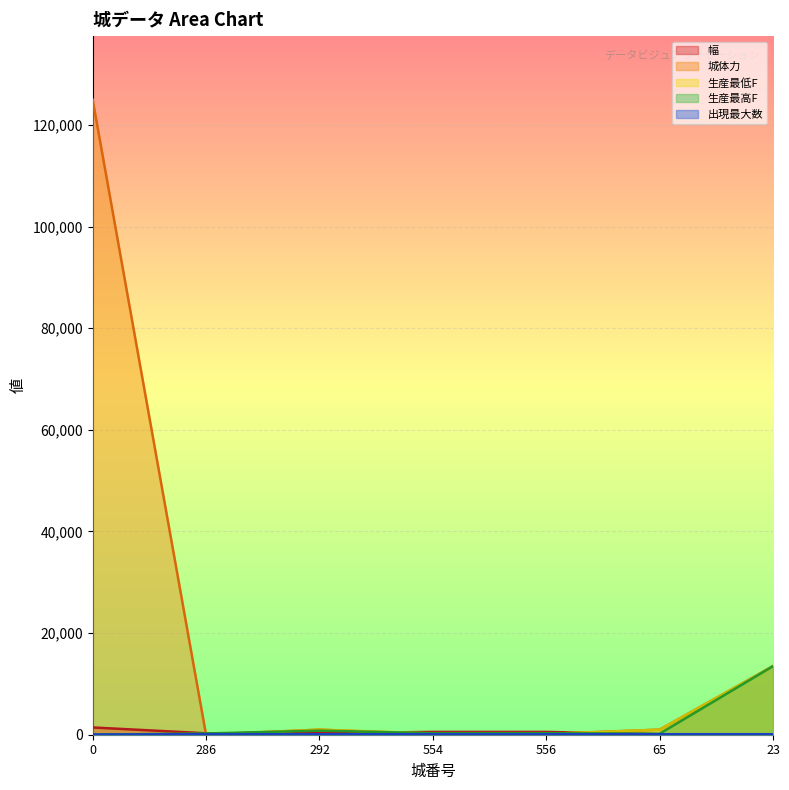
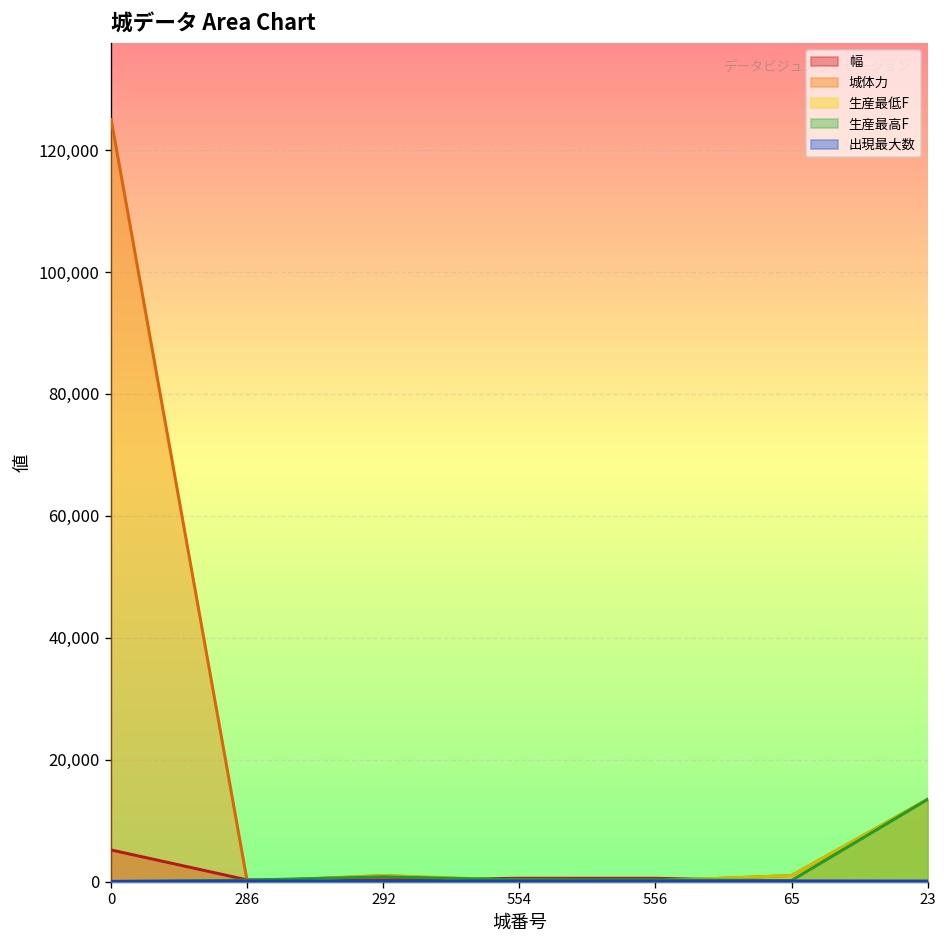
  {
    "幅": {
-     "0": "1,000"
+     "0": "5,000"
    }
  }
